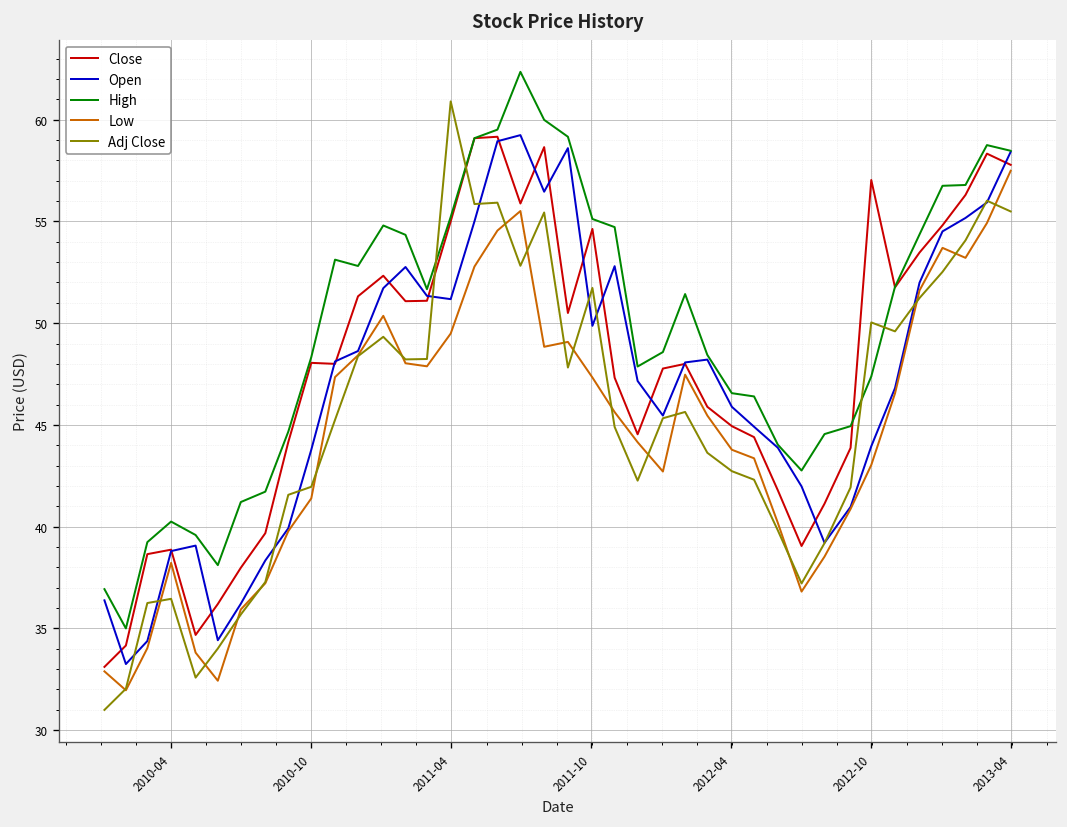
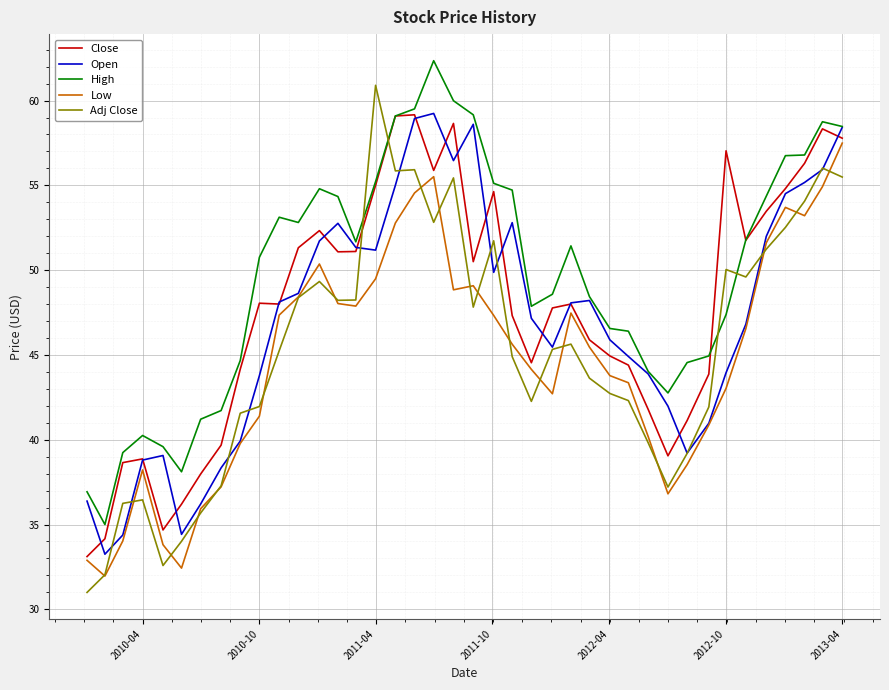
  {
    "Close": {
      "2010-10": 48.0,
      "2011-04": 55.0,
      "2012-10": 57.0,
      "2013-04": 57.8
    },
    "Open": {
      "2010-10": 43.8,
      "2011-04": 51.2,
      "2012-10": 44.0
    },
    "High": {
      "2010-04": 40.3,
-     "2010-10": 48.3,
+     "2010-10": 50.8,
      "2011-04": 55.2,
      "2012-10": 47.4
    },
    "Low": {
      "2010-04": 38.2,
      "2010-10": 41.4,
      "2011-04": 49.5,
      "2012-10": 43.0,
      "2013-04": 57.5
    },
    "Adj Close": {
      "2010-04": 36.5,
      "2010-10": 42.0,
      "2011-04": 60.9,
      "2012-10": 50.0,
      "2013-04": 55.5
    }
  }
